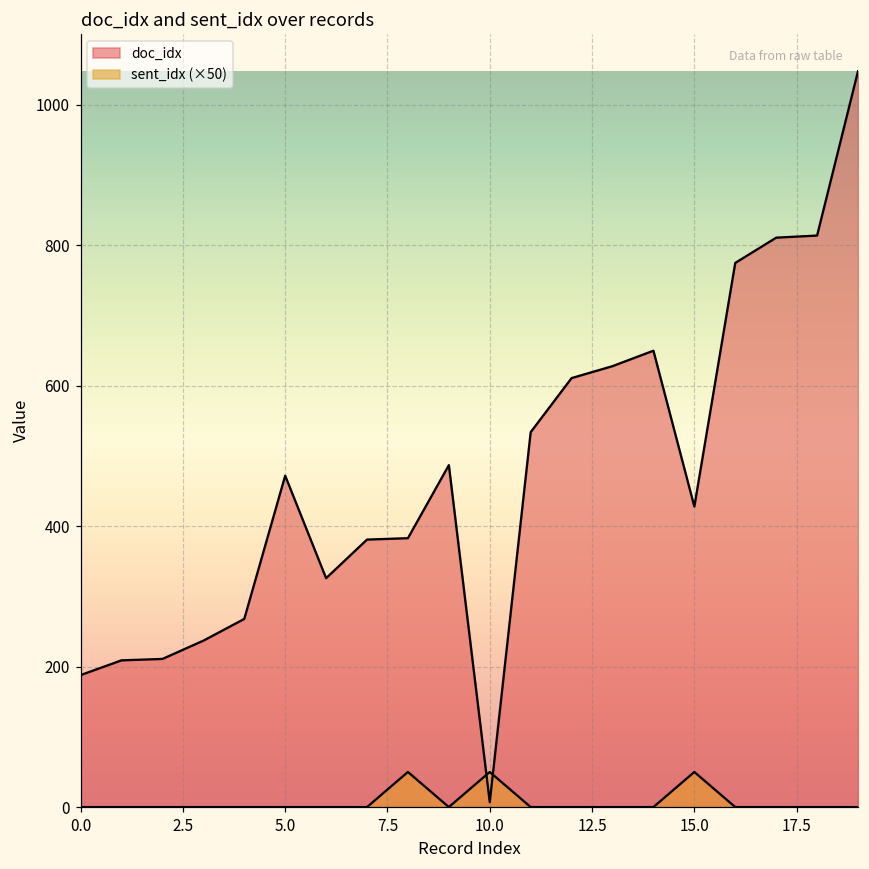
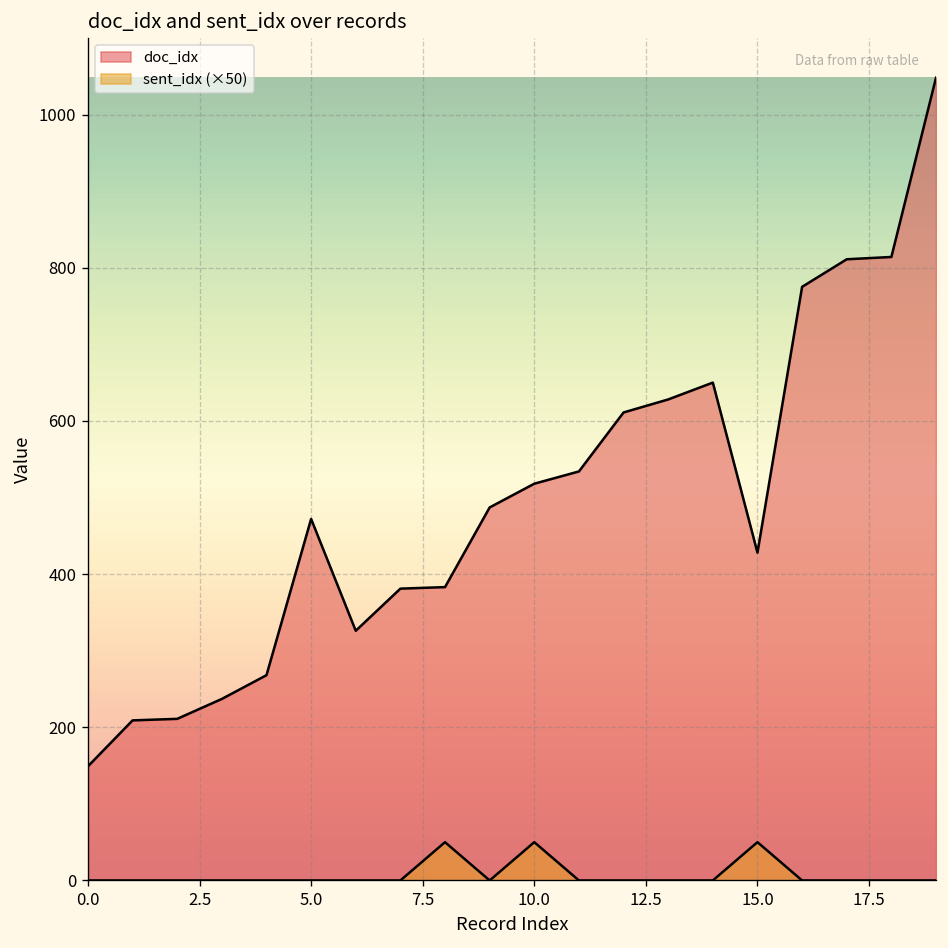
  {
    "doc_idx": {
-     "0.0": 190,
+     "0.0": 150,
      "5.0": 470,
-     "10.0": 10,
+     "10.0": 520,
      "15.0": 430
    },
    "sent_idx (×50)": {
      "0.0": 0,
      "5.0": 0,
      "10.0": 50,
      "15.0": 50
    }
  }
